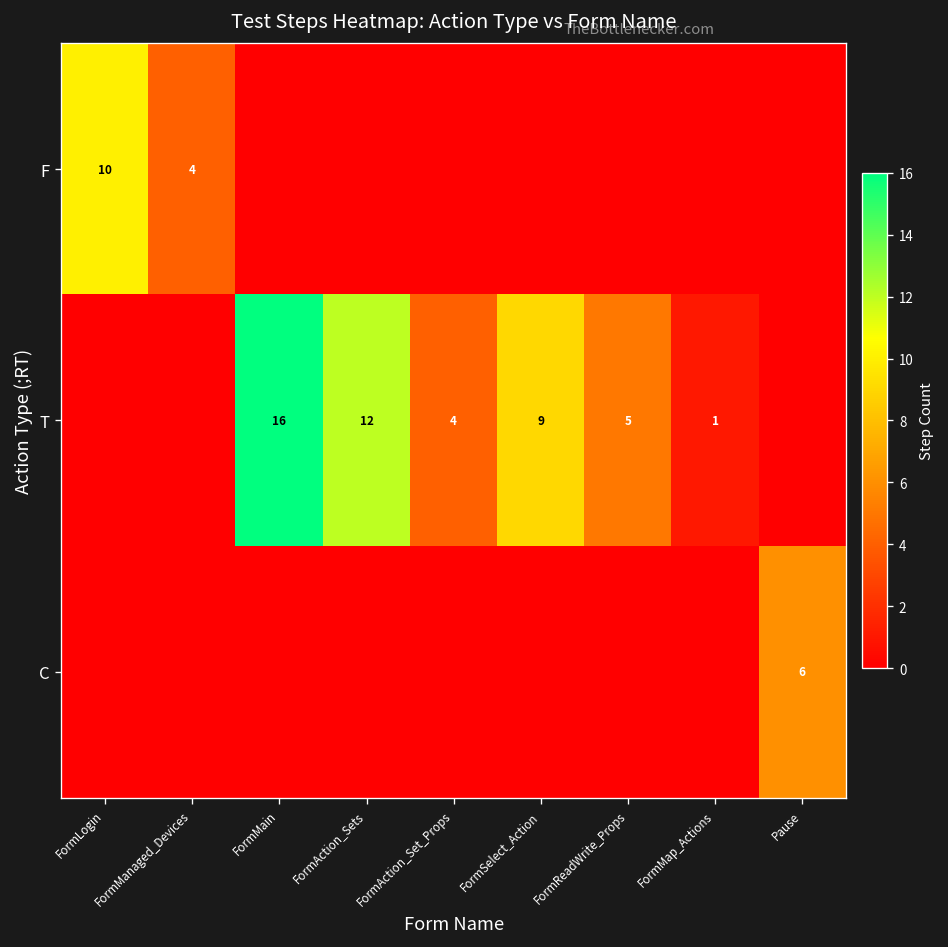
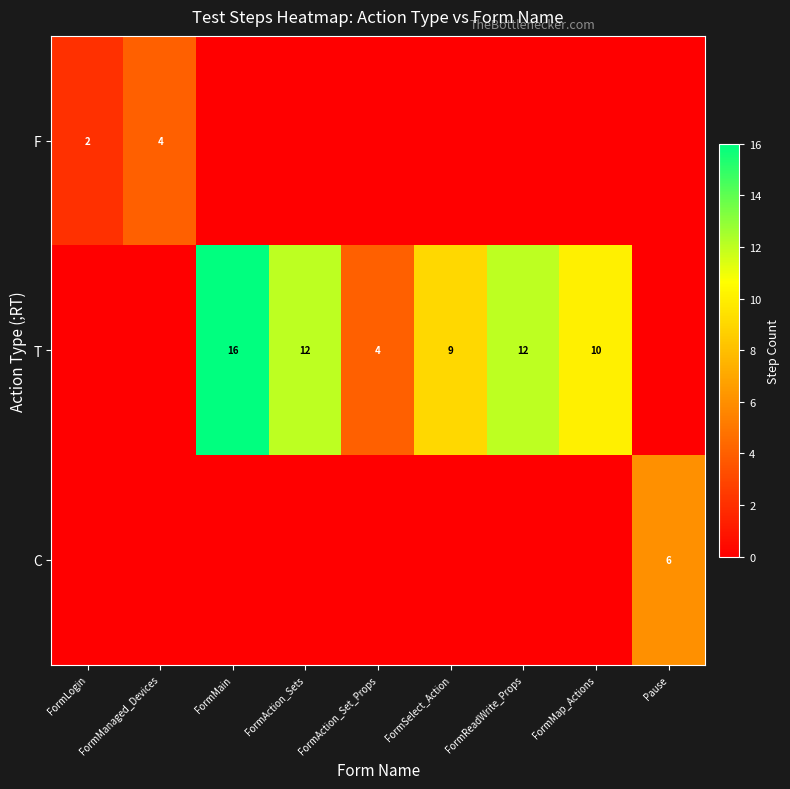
  {
    "F": {
-     "FormLogin": 10,
+     "FormLogin": 2,
      "FormManaged_Devices": 4
    },
    "T": {
      "FormMain": 16,
      "FormAction_Sets": 12,
      "FormAction_Set_Props": 4,
      "FormSelect_Action": 9,
-     "FormReadWrite_Props": 5,
-     "FormMap_Actions": 1
+     "FormReadWrite_Props": 12,
+     "FormMap_Actions": 10
    },
    "C": {
      "Pause": 6
    }
  }
